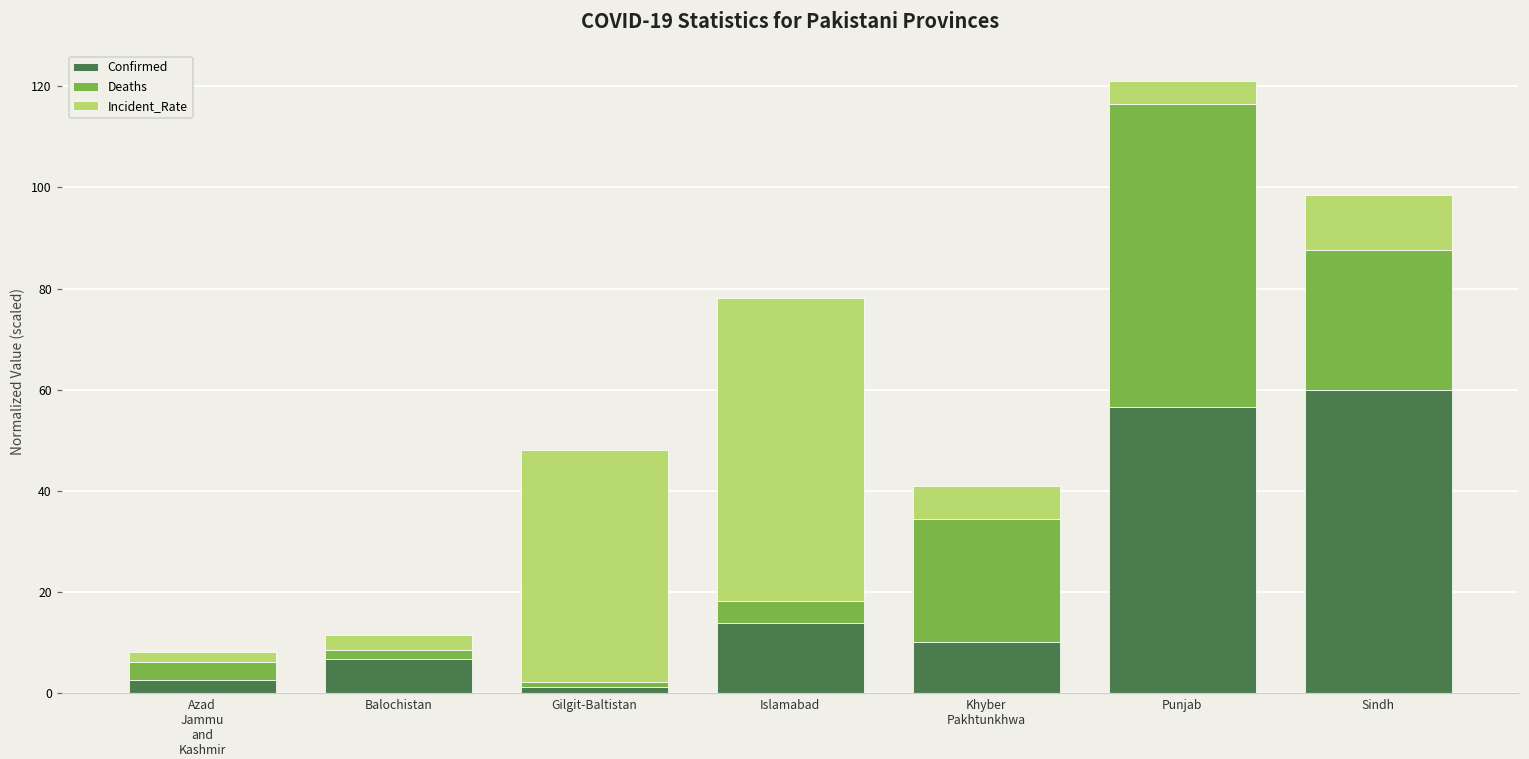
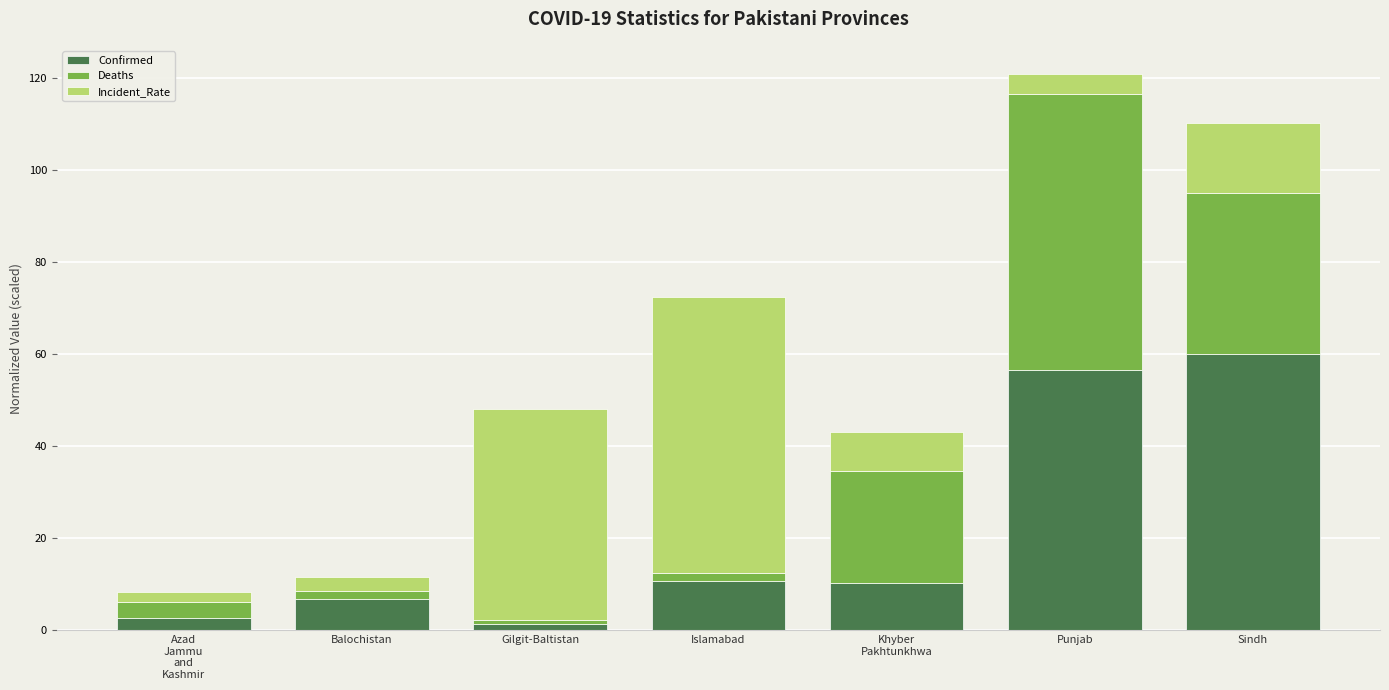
  {
    "Confirmed": {
      "Azad Jammu and Kashmir": 3,
      "Balochistan": 7,
      "Gilgit-Baltistan": 1,
-     "Islamabad": 14,
+     "Islamabad": 11,
      "Khyber Pakhtunkhwa": 10,
      "Punjab": 57,
      "Sindh": 60
    },
    "Deaths": {
      "Azad Jammu and Kashmir": 3,
      "Balochistan": 2,
      "Gilgit-Baltistan": 1,
-     "Islamabad": 4,
+     "Islamabad": 2,
      "Khyber Pakhtunkhwa": 24,
      "Punjab": 60,
-     "Sindh": 28
+     "Sindh": 35
    },
    "Incident_Rate": {
      "Azad Jammu and Kashmir": 2,
      "Balochistan": 3,
      "Gilgit-Baltistan": 46,
      "Islamabad": 60,
-     "Khyber Pakhtunkhwa": 7,
+     "Khyber Pakhtunkhwa": 9,
      "Punjab": 4,
-     "Sindh": 11
+     "Sindh": 15
    }
  }
